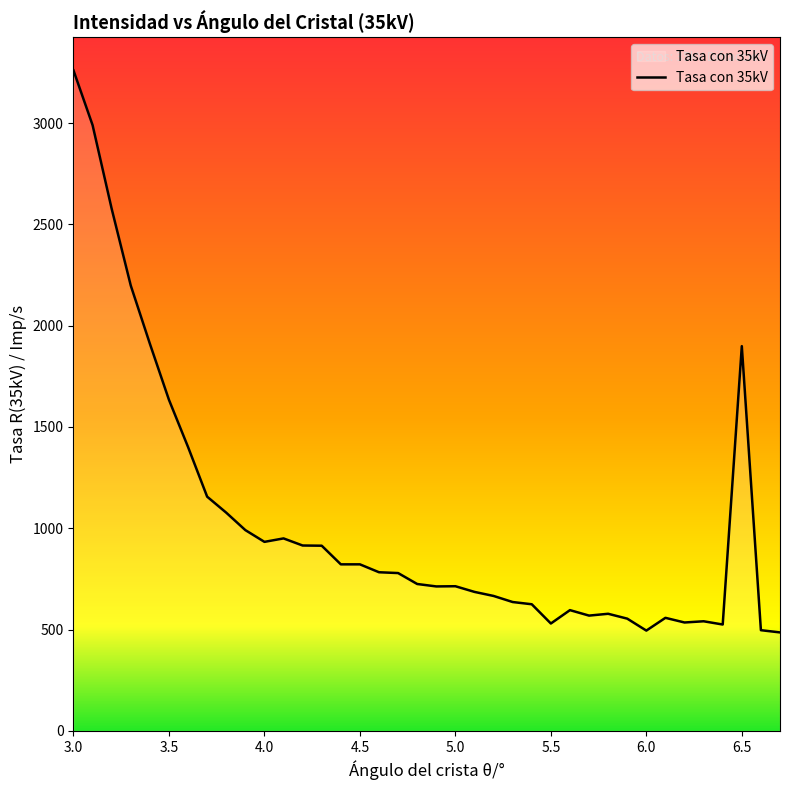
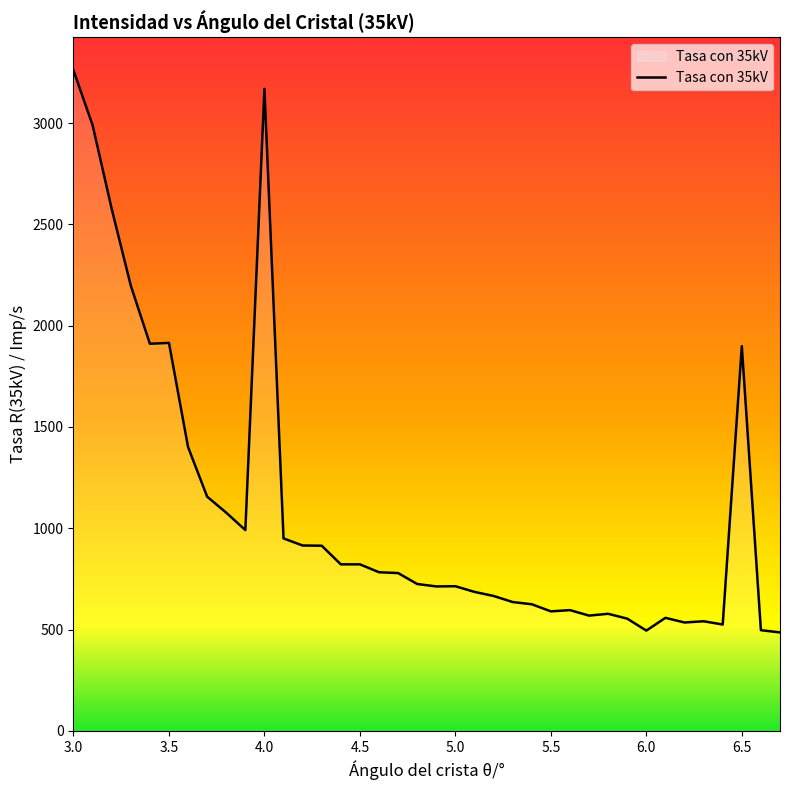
  {
    "3.0": 3260,
-   "3.5": 1630,
-   "4.0": 930,
+   "3.5": 1920,
+   "4.0": 3170,
    "4.5": 820,
    "5.0": 710,
-   "5.5": 530,
+   "5.5": 590,
    "6.0": 500,
    "6.5": 1900
  }
